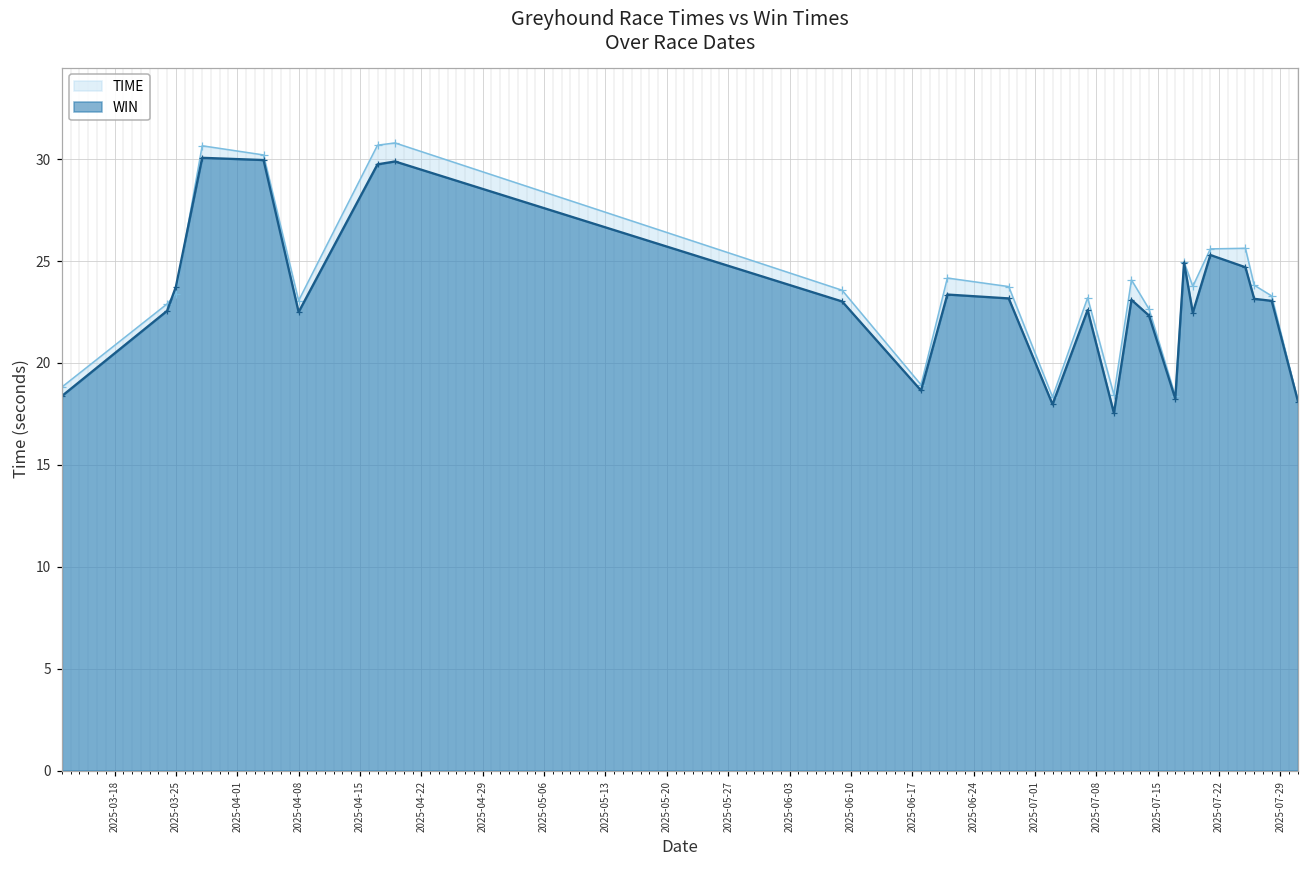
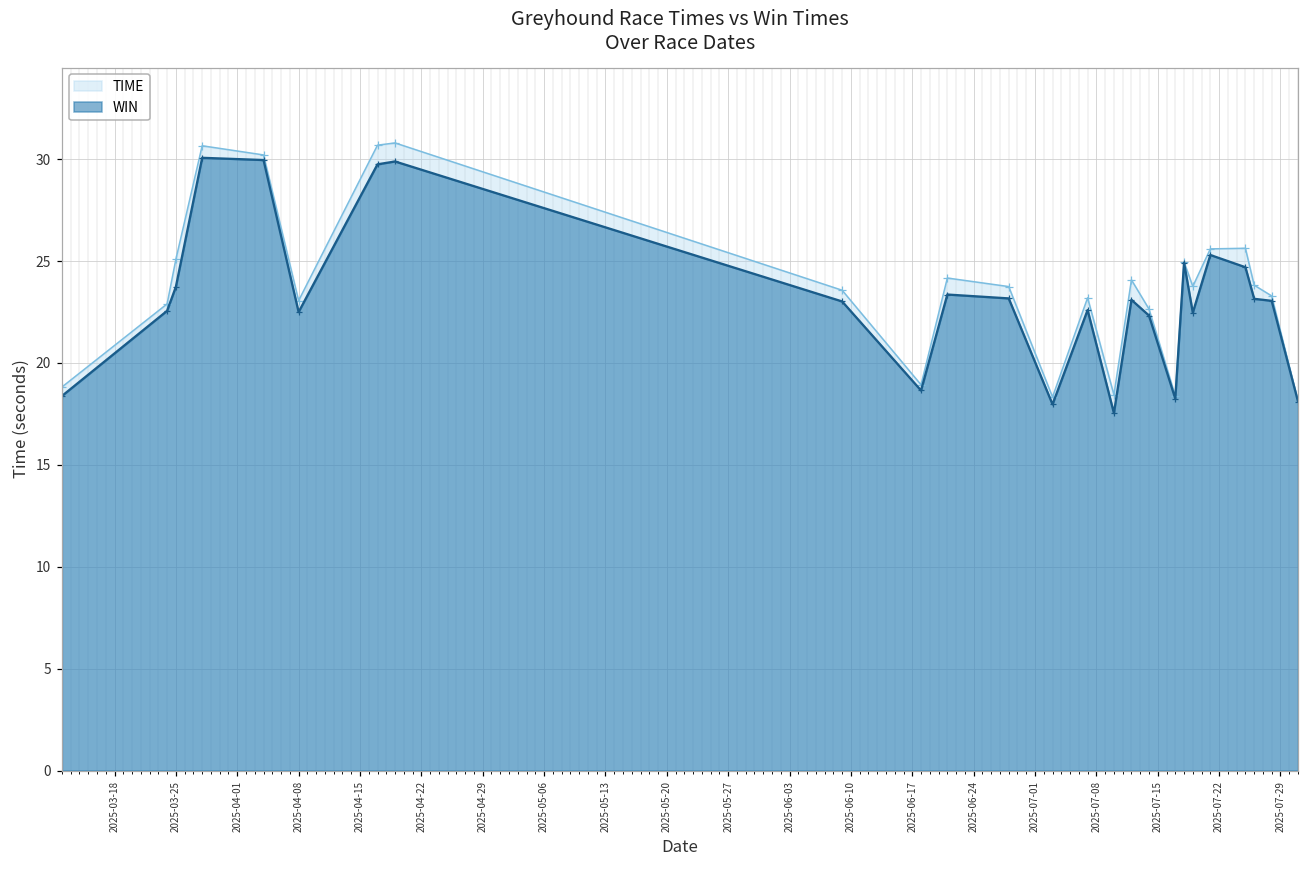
  {
    "TIME": {
-     "2025-03-25": 23.4,
+     "2025-03-25": 25.1,
      "2025-04-08": 23.1
    },
    "WIN": {
      "2025-03-25": 23.7,
      "2025-04-08": 22.5
    }
  }
